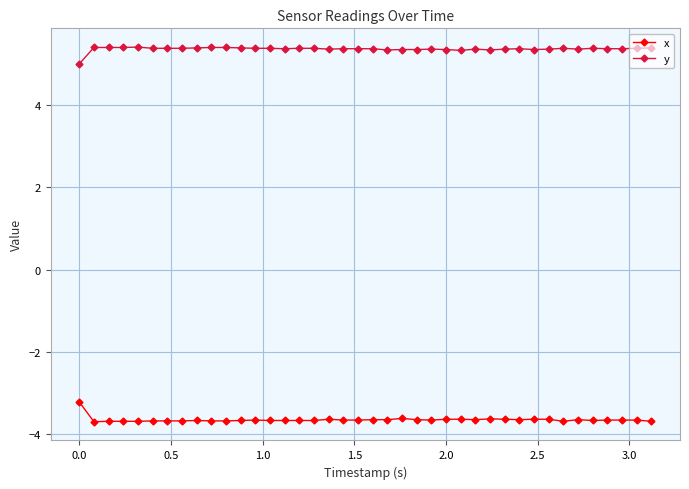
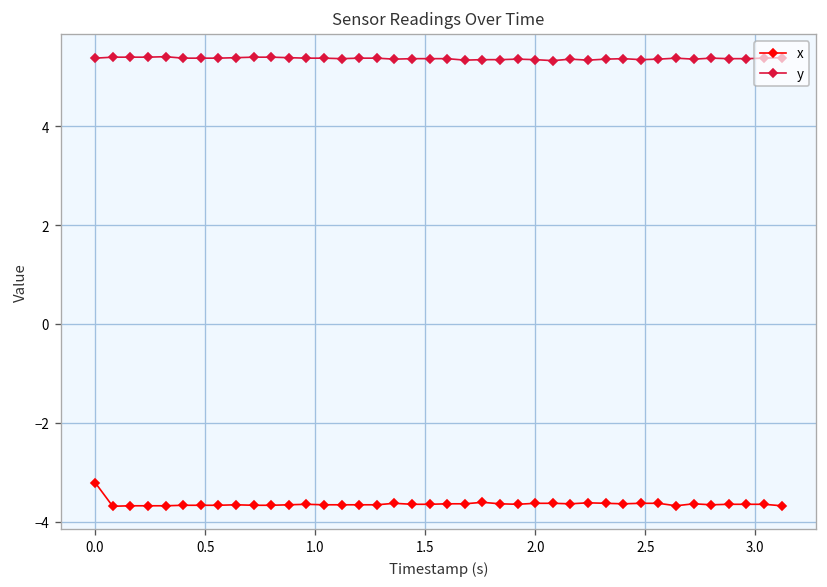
  {
    "x": {
      "0.0": -3.2,
      "2.0": -3.6
    },
    "y": {
-     "0.0": 5.0,
+     "0.0": 5.4,
      "2.0": 5.4
    }
  }
